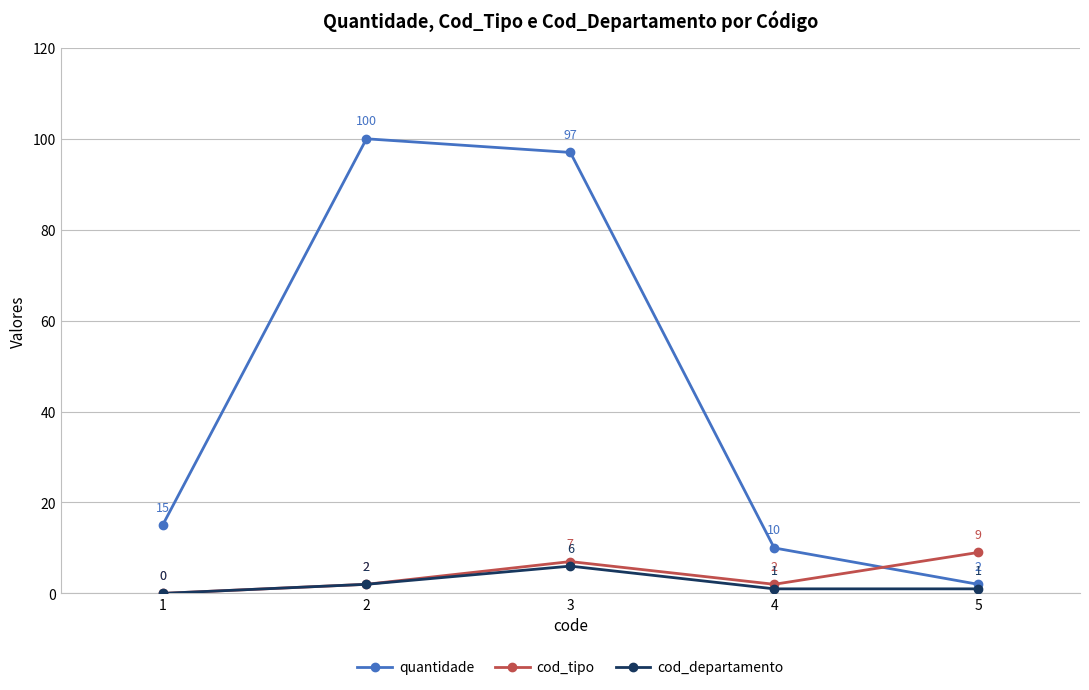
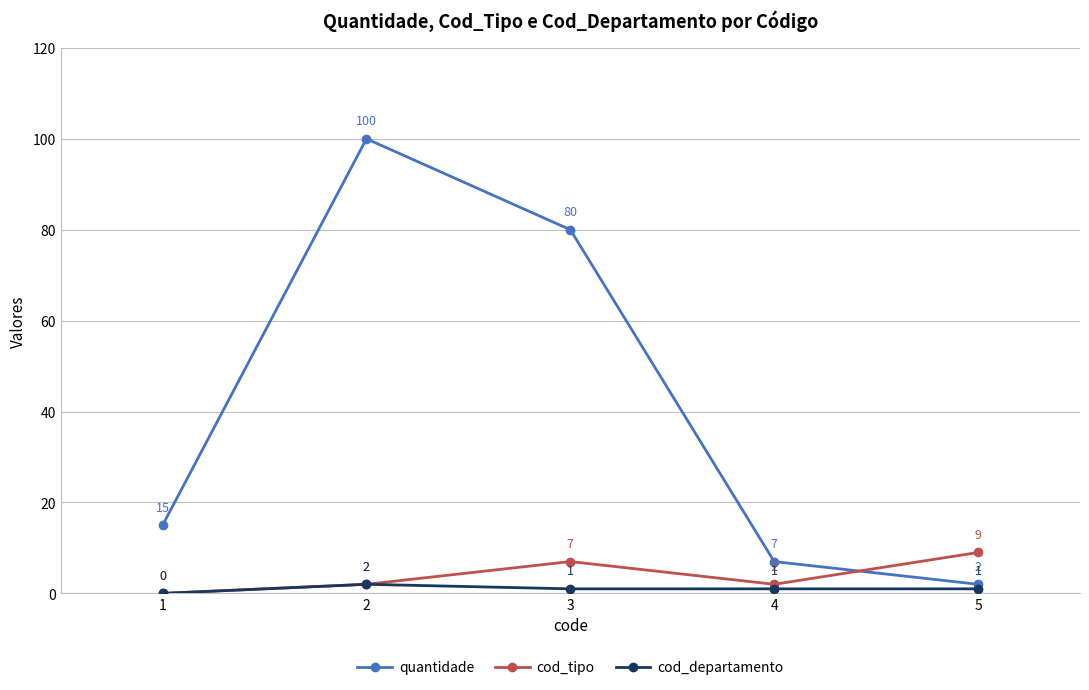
  {
    "quantidade": {
      "1": 15,
      "2": 100,
-     "3": 97,
-     "4": 10
+     "3": 80,
+     "4": 7
    },
    "cod_tipo": {
      "3": 7,
      "5": 9
    },
    "cod_departamento": {
-     "3": 6
+     "3": 1
    }
  }
